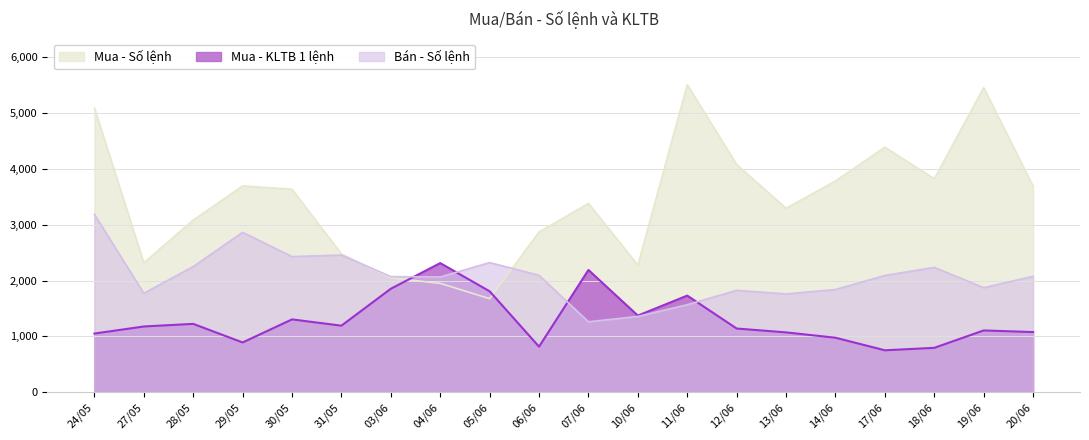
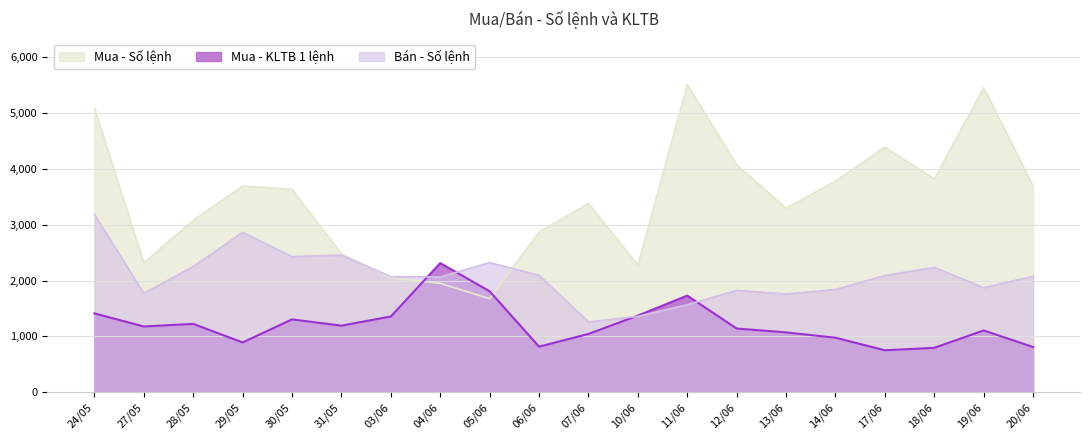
  {
    "Mua - KLTB 1 lệnh": {
-     "24/05": "1,100",
+     "24/05": "1,400",
      "27/05": "1,200",
      "28/05": "1,200",
      "29/05": "900",
      "30/05": "1,300",
      "31/05": "1,200",
-     "03/06": "1,900",
+     "03/06": "1,400",
      "04/06": "2,300",
      "05/06": "1,800",
      "06/06": "800",
-     "07/06": "2,200",
+     "07/06": "1,000",
      "11/06": "1,700",
      "12/06": "1,100",
      "13/06": "1,100",
      "14/06": "1,000",
      "17/06": "800",
      "18/06": "800",
      "19/06": "1,100",
-     "20/06": "1,100"
+     "20/06": "800"
    }
  }
